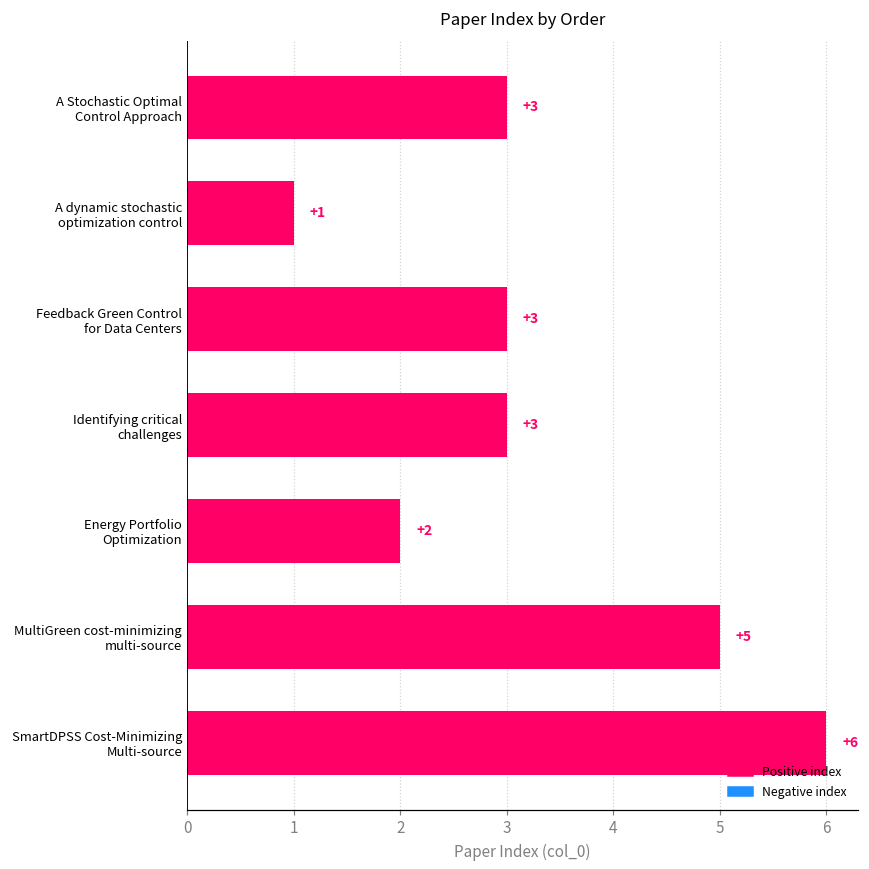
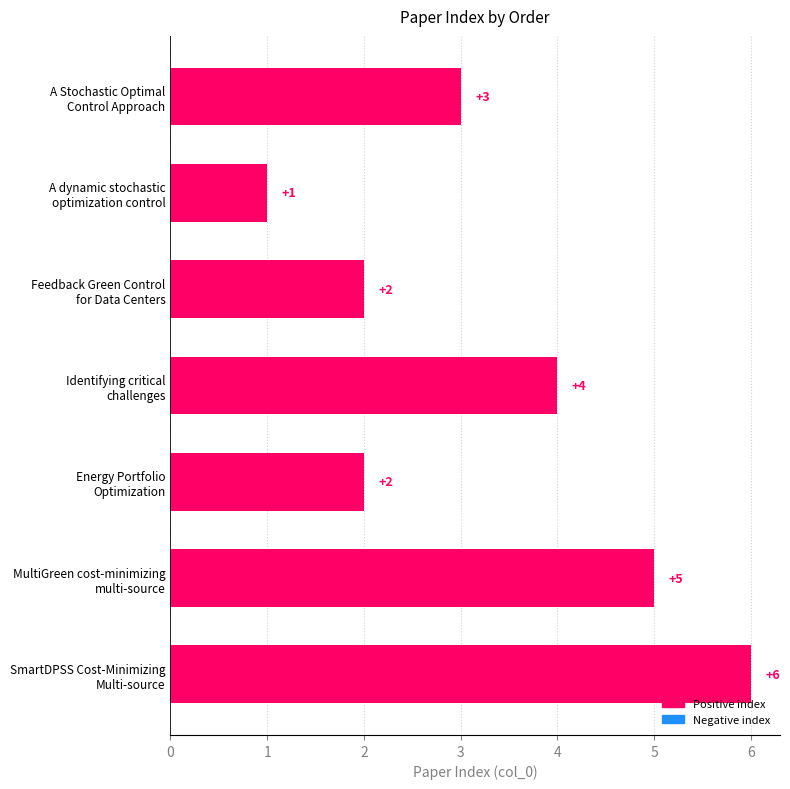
  {
    "A Stochastic Optimal Control Approach": "+3",
    "A dynamic stochastic optimization control": "+1",
-   "Feedback Green Control for Data Centers": "+3",
-   "Identifying critical challenges": "+3",
+   "Feedback Green Control for Data Centers": "+2",
+   "Identifying critical challenges": "+4",
    "Energy Portfolio Optimization": "+2",
    "MultiGreen cost-minimizing multi-source": "+5",
    "SmartDPSS Cost-Minimizing Multi-source": "+6"
  }
